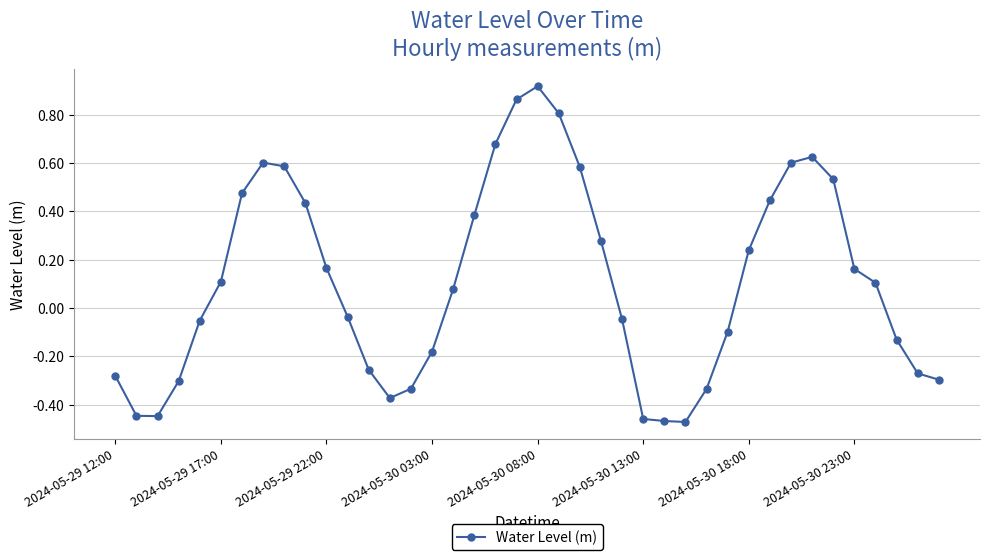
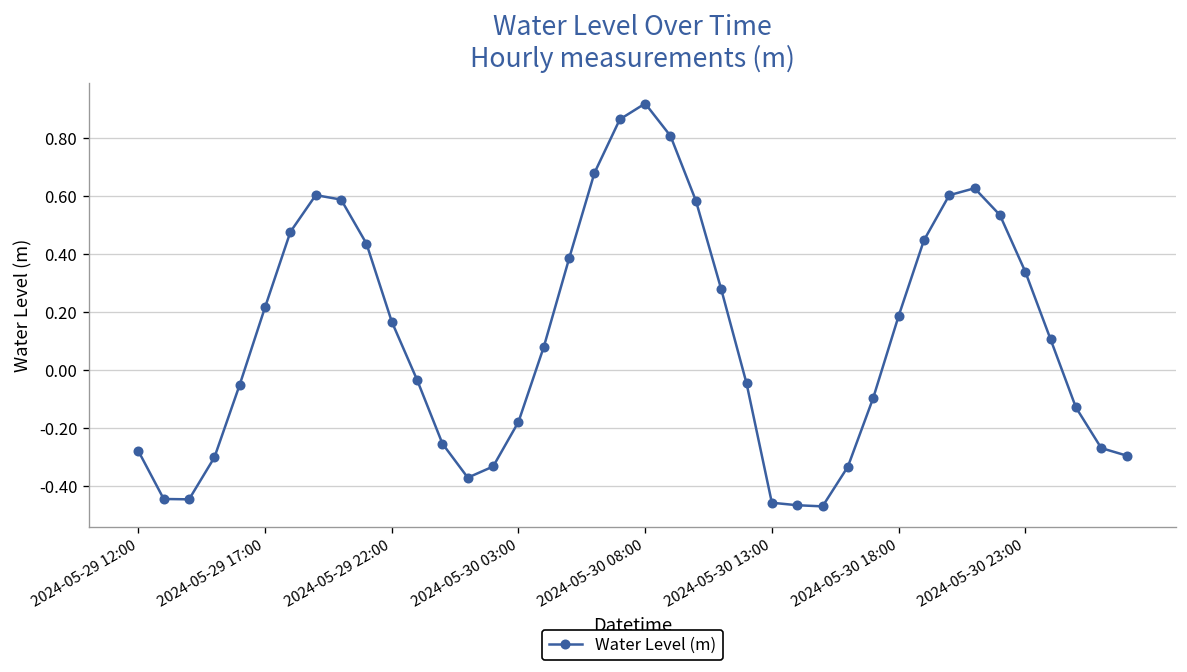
  {
    "2024-05-29 12:00": -0.28,
-   "2024-05-29 17:00": 0.11,
+   "2024-05-29 17:00": 0.22,
    "2024-05-29 22:00": 0.17,
    "2024-05-30 03:00": -0.18,
    "2024-05-30 08:00": 0.92,
    "2024-05-30 13:00": -0.46,
-   "2024-05-30 18:00": 0.24,
-   "2024-05-30 23:00": 0.16
+   "2024-05-30 18:00": 0.18,
+   "2024-05-30 23:00": 0.34
  }
